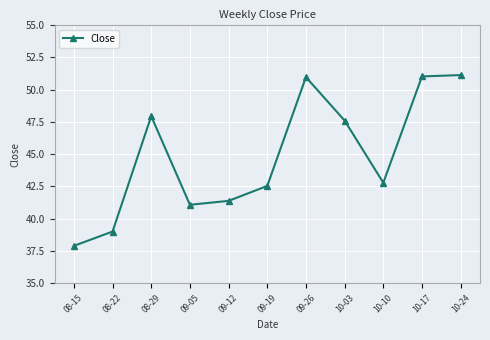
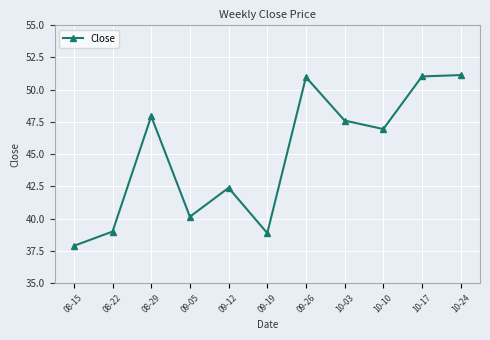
  {
    "08-15": 37.9,
    "08-22": 39.0,
    "08-29": 47.9,
-   "09-05": 41.1,
-   "09-12": 41.4,
-   "09-19": 42.5,
+   "09-05": 40.2,
+   "09-12": 42.4,
+   "09-19": 38.9,
    "09-26": 51.0,
    "10-03": 47.6,
-   "10-10": 42.8,
+   "10-10": 46.9,
    "10-17": 51.0,
    "10-24": 51.1
  }
